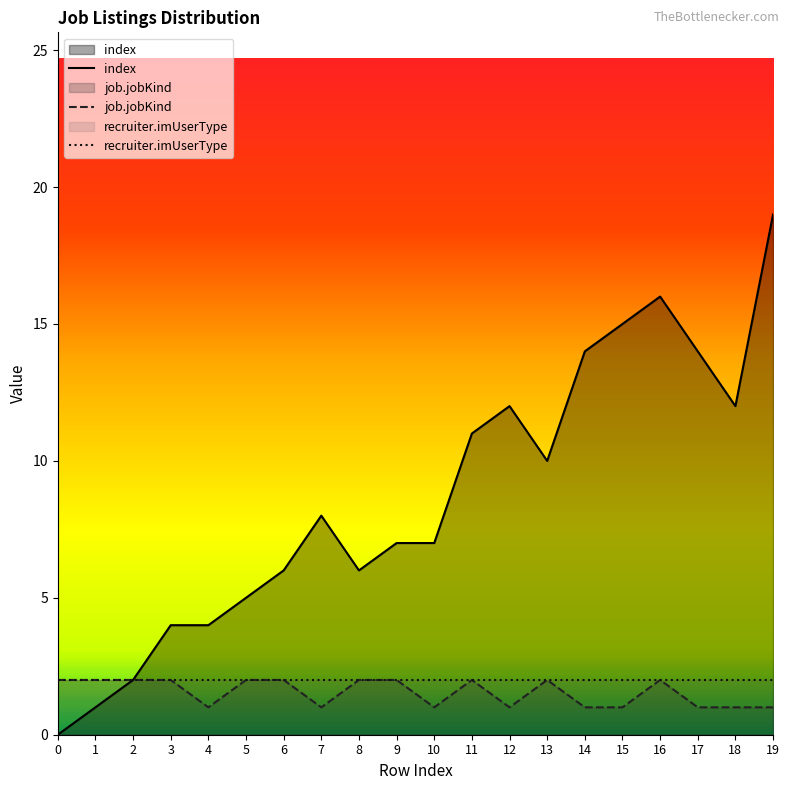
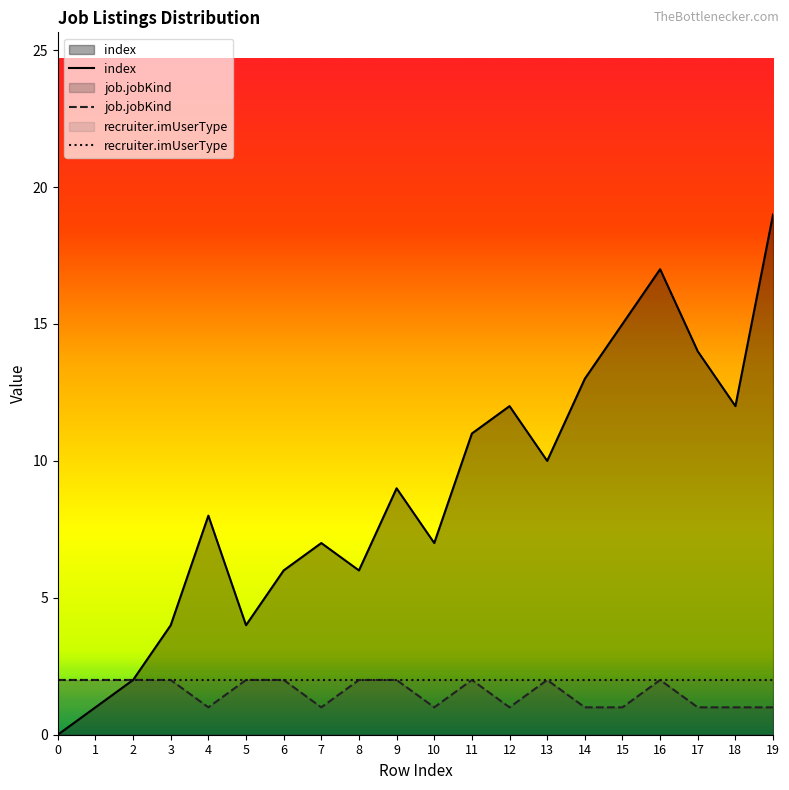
  {
    "index": {
      "0": 0,
      "1": 1,
      "3": 4,
-     "4": 4,
-     "5": 5,
+     "4": 8,
+     "5": 4,
      "6": 6,
-     "7": 8,
+     "7": 7,
      "8": 6,
-     "9": 7,
+     "9": 9,
      "10": 7,
      "11": 11,
      "12": 12,
      "13": 10,
-     "14": 14,
+     "14": 13,
      "15": 15,
-     "16": 16,
+     "16": 17,
      "17": 14,
      "18": 12,
      "19": 19
    }
  }
